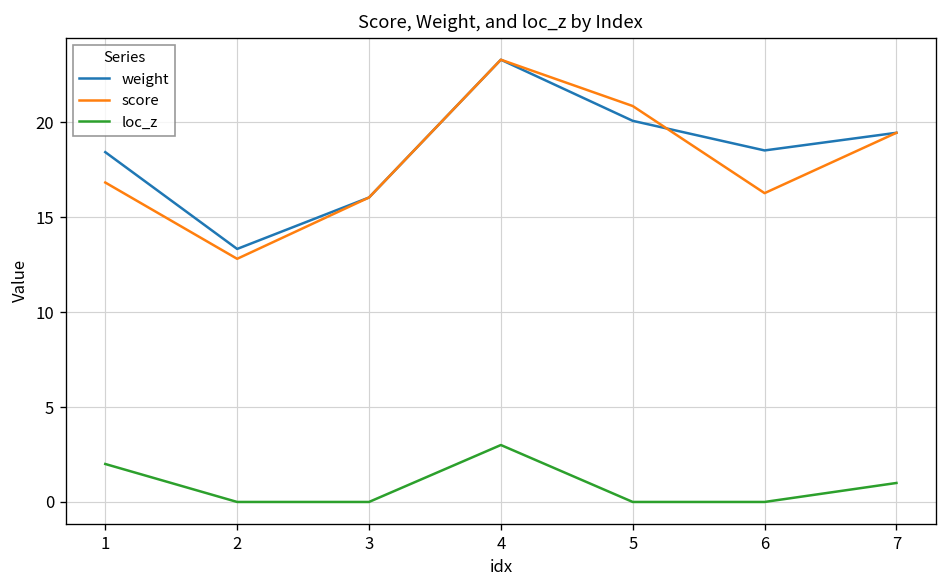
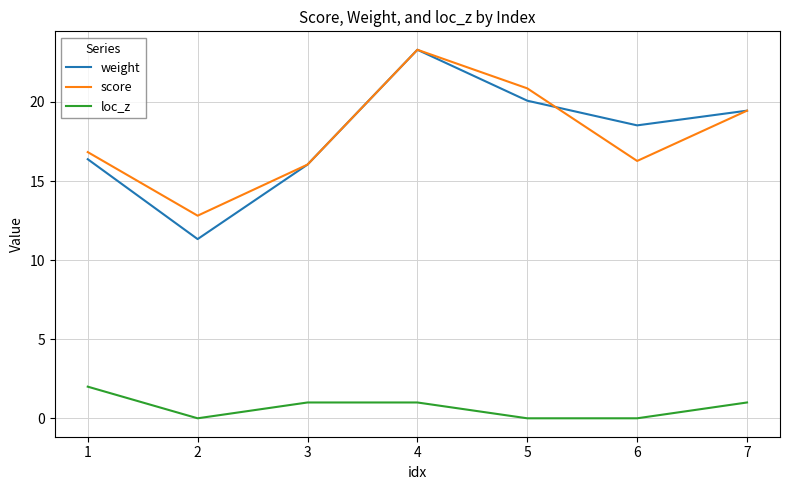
  {
    "weight": {
-     "1": 18.4,
-     "2": 13.3,
+     "1": 16.4,
+     "2": 11.3,
      "5": 20.1,
      "6": 18.5
    },
    "score": {
      "1": 16.8,
      "2": 12.8,
      "5": 20.9,
      "6": 16.3
    },
    "loc_z": {
      "1": 2,
      "2": 0,
-     "3": 0,
-     "4": 3,
+     "3": 1,
+     "4": 1,
      "5": 0,
      "6": 0,
      "7": 1
    }
  }
